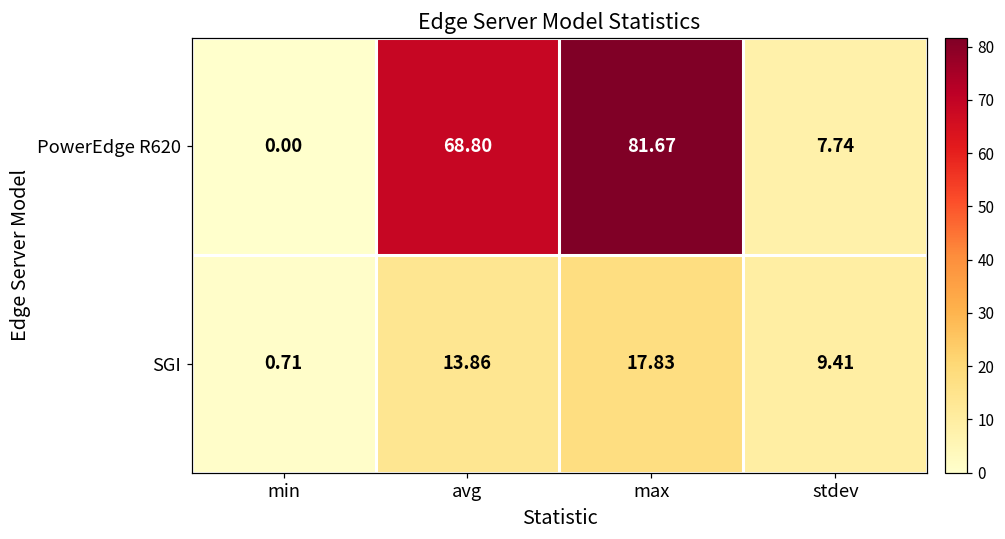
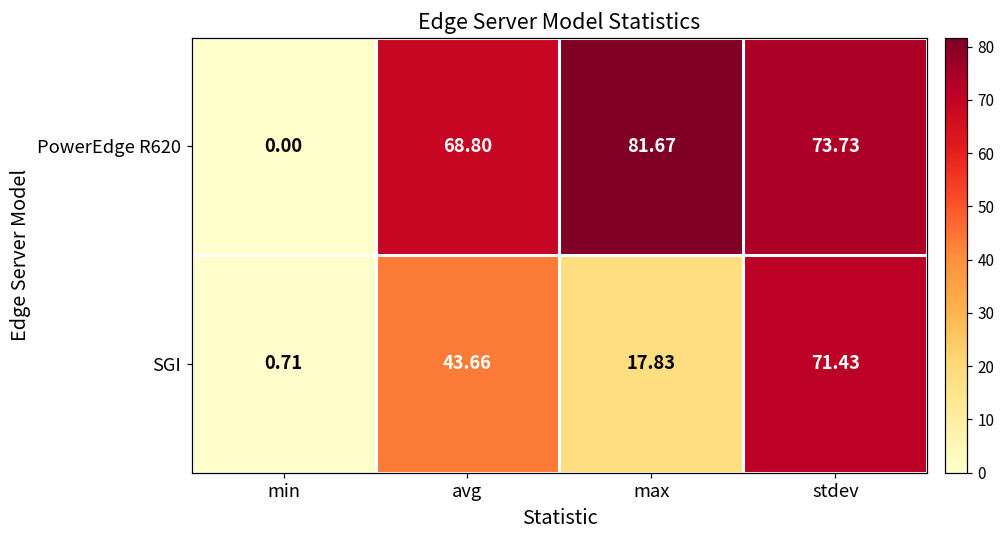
  {
    "PowerEdge R620": {
      "min": 0.00,
      "avg": 68.80,
      "max": 81.67,
-     "stdev": 7.74
+     "stdev": 73.73
    },
    "SGI": {
      "min": 0.71,
-     "avg": 13.86,
+     "avg": 43.66,
      "max": 17.83,
-     "stdev": 9.41
+     "stdev": 71.43
    }
  }
